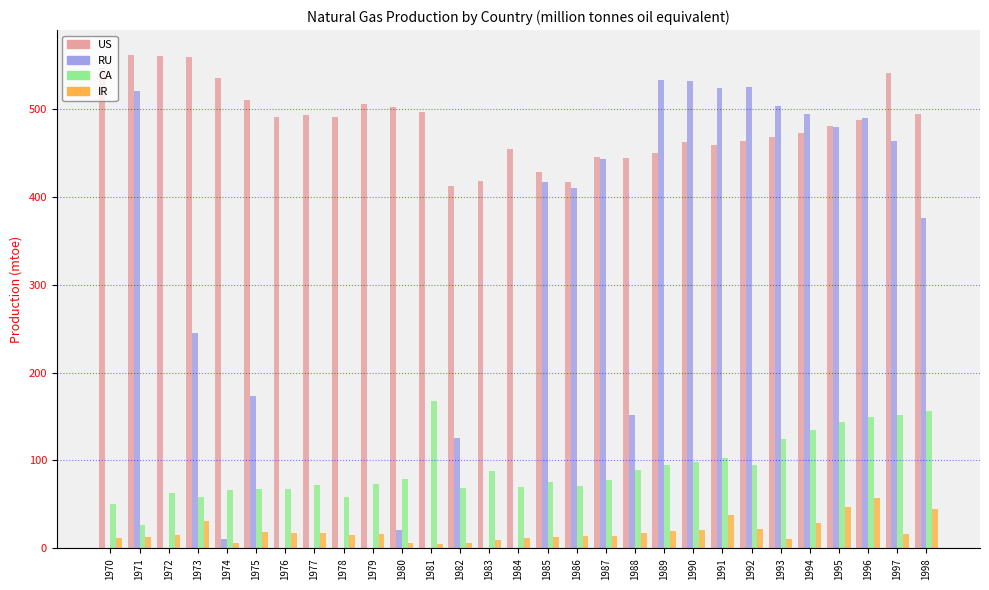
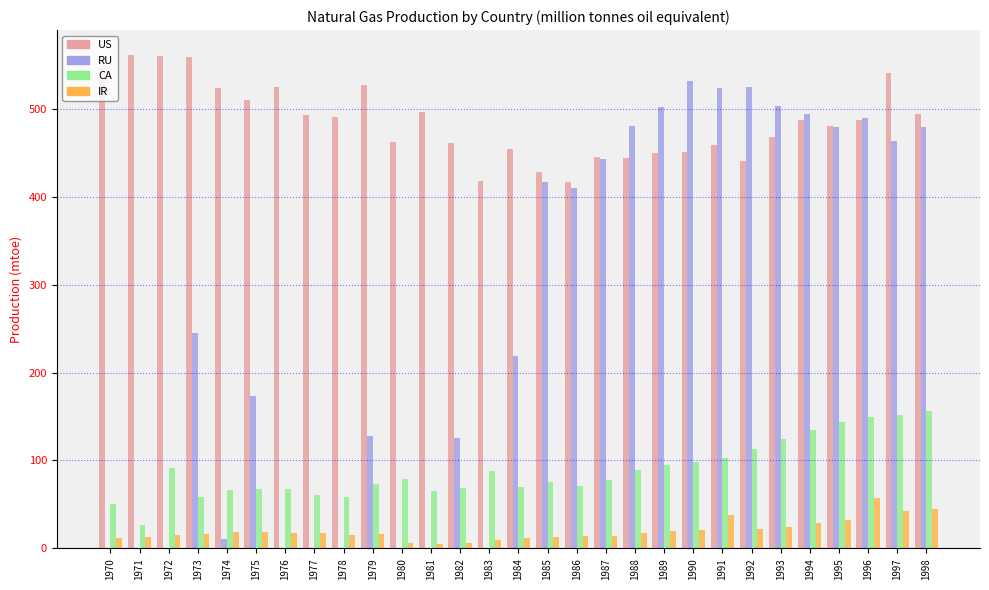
  {
    "US": {
      "1971": 560,
      "1972": 560,
      "1973": 560,
-     "1974": 530,
+     "1974": 520,
      "1975": 510,
-     "1976": 490,
+     "1976": 520,
      "1977": 490,
      "1978": 490,
-     "1979": 510,
-     "1980": 500,
+     "1979": 530,
+     "1980": 460,
      "1981": 500,
-     "1982": 410,
+     "1982": 460,
      "1983": 420,
      "1984": 450,
      "1985": 430,
      "1986": 420,
      "1987": 450,
      "1988": 440,
      "1989": 450,
-     "1990": 460,
+     "1990": 450,
      "1991": 460,
-     "1992": 460,
+     "1992": 440,
      "1993": 470,
-     "1994": 470,
+     "1994": 490,
      "1995": 480,
      "1996": 490,
      "1997": 540,
      "1998": 490
    },
    "RU": {
      "1970": 0,
-     "1971": 520,
+     "1971": 0,
      "1972": 0,
      "1973": 250,
      "1974": 10,
      "1975": 170,
      "1976": 0,
      "1977": 0,
      "1978": 0,
-     "1979": 0,
-     "1980": 20,
+     "1979": 130,
+     "1980": 0,
      "1981": 0,
      "1982": 130,
      "1983": 0,
-     "1984": 0,
+     "1984": 220,
      "1985": 420,
      "1986": 410,
      "1987": 440,
-     "1988": 150,
-     "1989": 530,
+     "1988": 480,
+     "1989": 500,
      "1990": 530,
      "1991": 520,
      "1992": 520,
      "1993": 500,
      "1994": 490,
      "1995": 480,
      "1996": 490,
      "1997": 460,
-     "1998": 380
+     "1998": 480
    },
    "CA": {
      "1970": 50,
      "1971": 30,
-     "1972": 60,
+     "1972": 90,
      "1973": 60,
      "1974": 70,
      "1975": 70,
      "1976": 70,
-     "1977": 70,
+     "1977": 60,
      "1978": 60,
      "1979": 70,
      "1980": 80,
-     "1981": 170,
+     "1981": 70,
      "1982": 70,
      "1983": 90,
      "1984": 70,
      "1985": 80,
      "1986": 70,
      "1987": 80,
      "1988": 90,
      "1989": 90,
      "1990": 100,
      "1991": 100,
-     "1992": 90,
+     "1992": 110,
      "1993": 120,
      "1994": 140,
      "1995": 140,
      "1996": 150,
      "1997": 150,
      "1998": 160
    },
    "IR": {
      "1970": 10,
      "1971": 10,
      "1972": 10,
-     "1973": 30,
-     "1974": 10,
+     "1973": 20,
+     "1974": 20,
      "1975": 20,
      "1976": 20,
      "1977": 20,
      "1978": 20,
      "1979": 20,
      "1980": 10,
      "1981": 10,
      "1982": 10,
      "1983": 10,
      "1984": 10,
      "1985": 10,
      "1986": 10,
      "1987": 10,
      "1988": 20,
      "1989": 20,
      "1990": 20,
      "1991": 40,
      "1992": 20,
-     "1993": 10,
+     "1993": 20,
      "1994": 30,
-     "1995": 50,
+     "1995": 30,
      "1996": 60,
-     "1997": 20,
+     "1997": 40,
      "1998": 50
    }
  }
